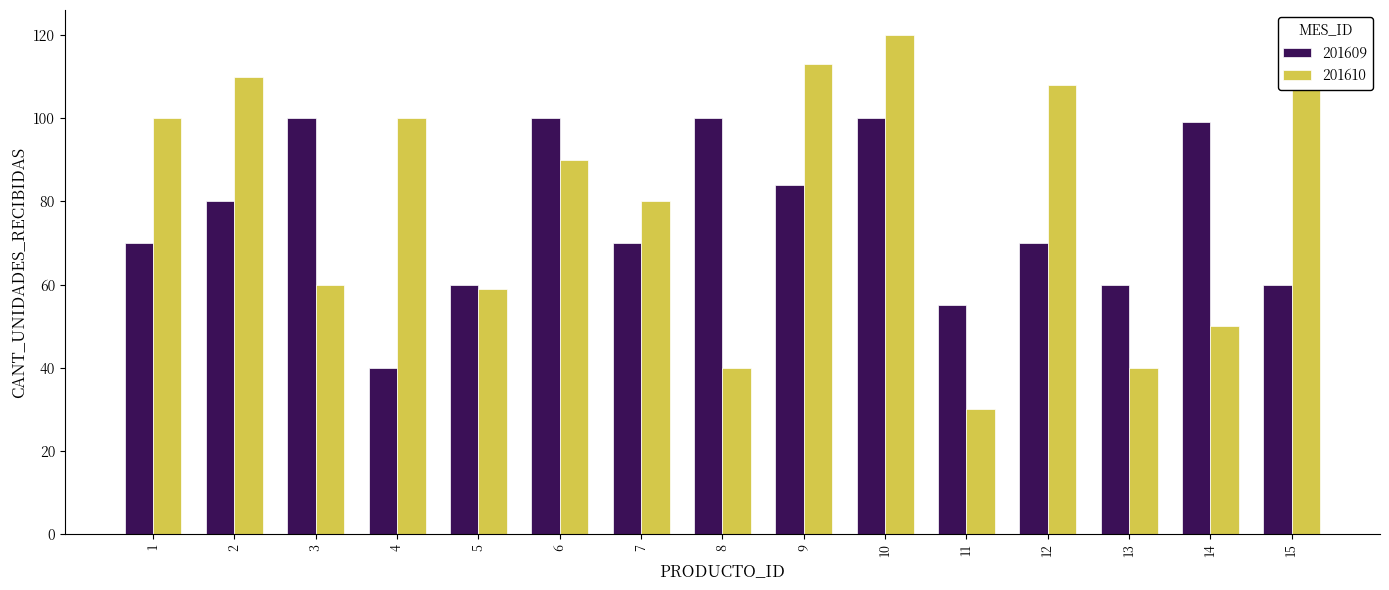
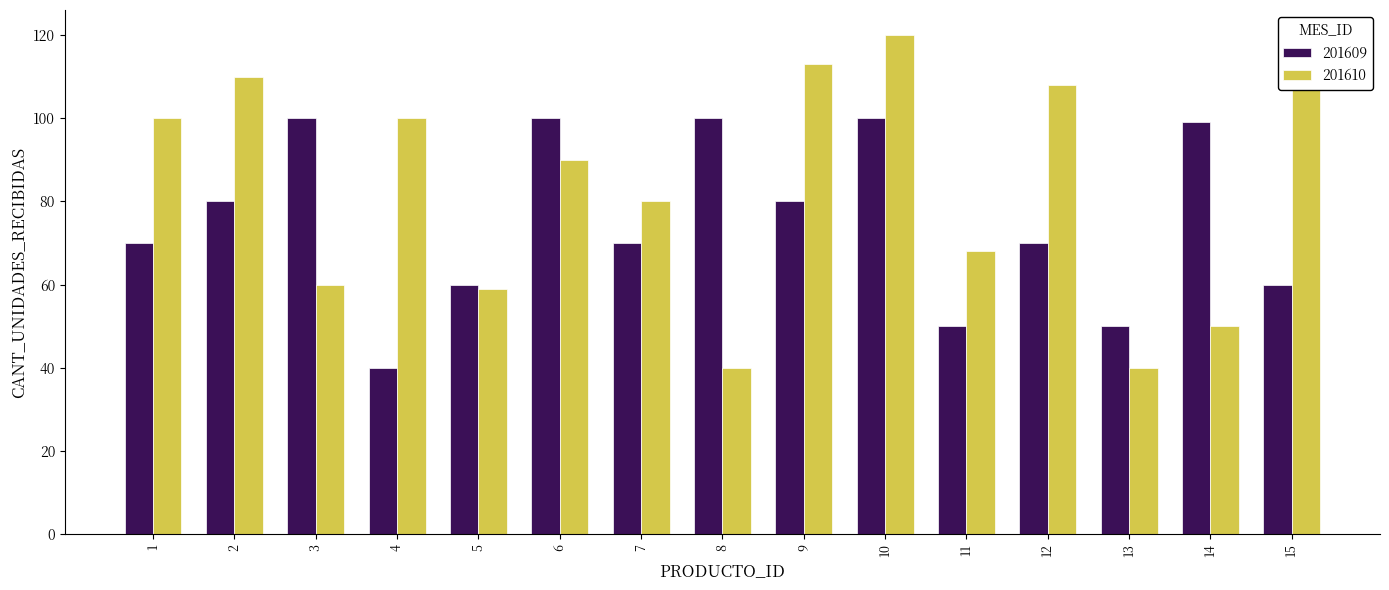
  {
    "201609": {
      "1": 70,
      "2": 80,
      "3": 100,
      "4": 40,
      "5": 60,
      "6": 100,
      "7": 70,
      "8": 100,
-     "9": 84,
+     "9": 80,
      "10": 100,
-     "11": 55,
+     "11": 50,
      "12": 70,
-     "13": 60,
+     "13": 50,
      "14": 99,
      "15": 60
    },
    "201610": {
      "1": 100,
      "2": 110,
      "3": 60,
      "4": 100,
      "5": 59,
      "6": 90,
      "7": 80,
      "8": 40,
      "9": 113,
      "10": 120,
-     "11": 30,
+     "11": 68,
      "12": 108,
      "13": 40,
      "14": 50
    }
  }
